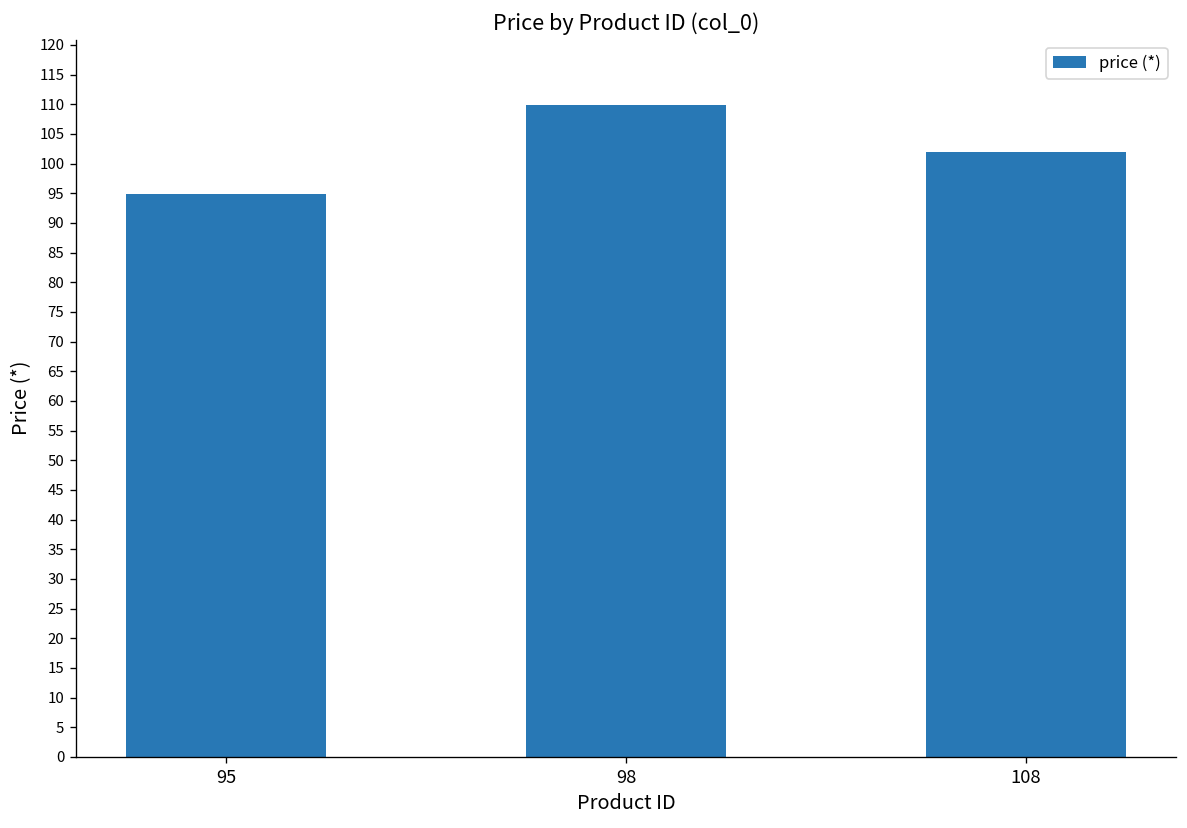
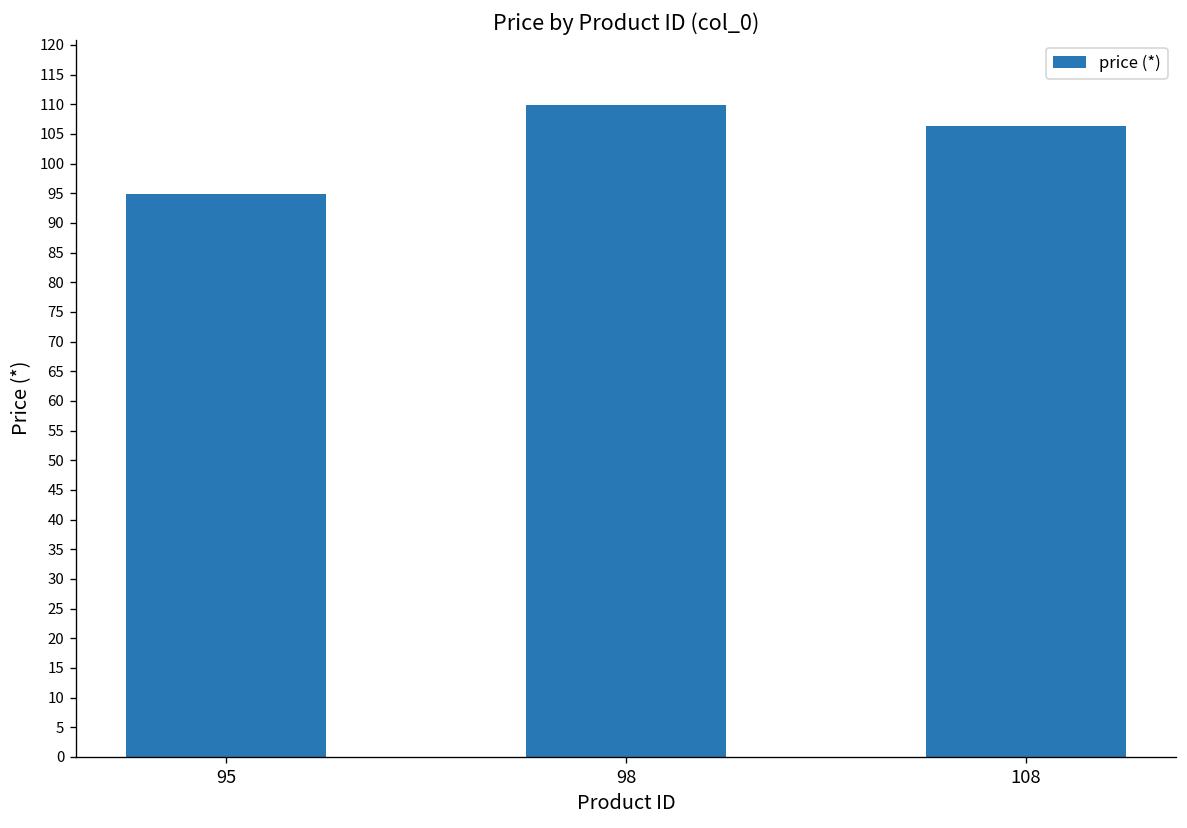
  {
    "95": 95,
    "98": 110,
-   "108": 102
+   "108": 106
  }
